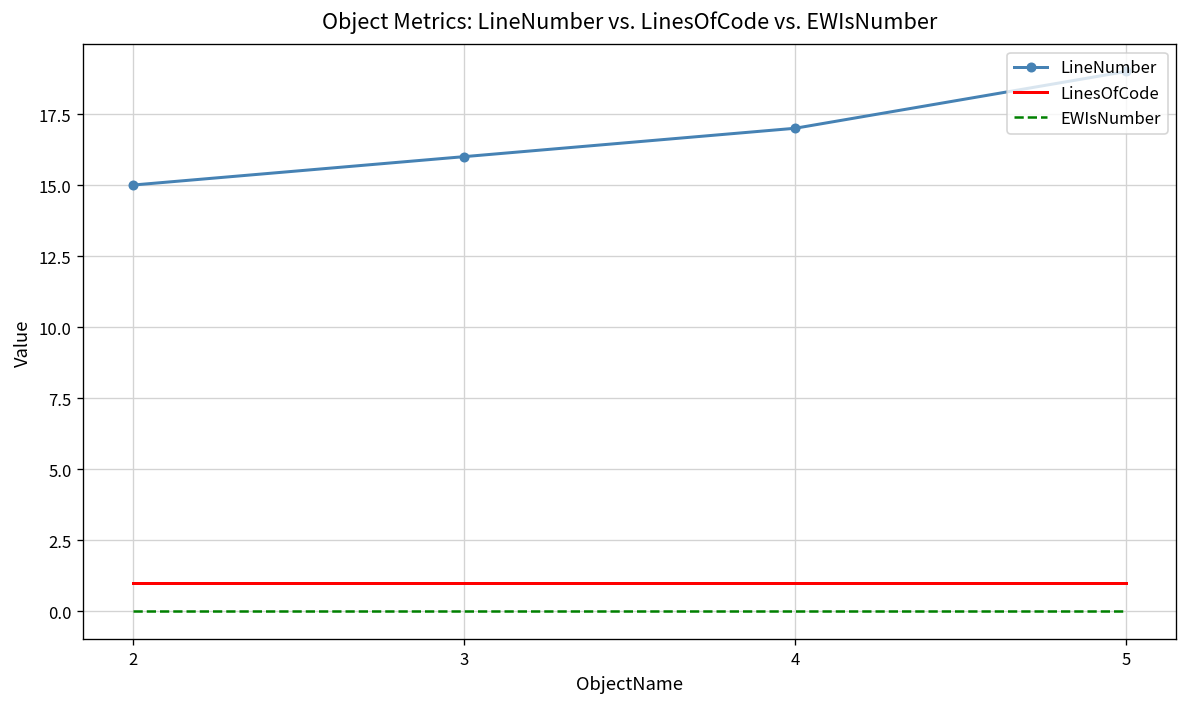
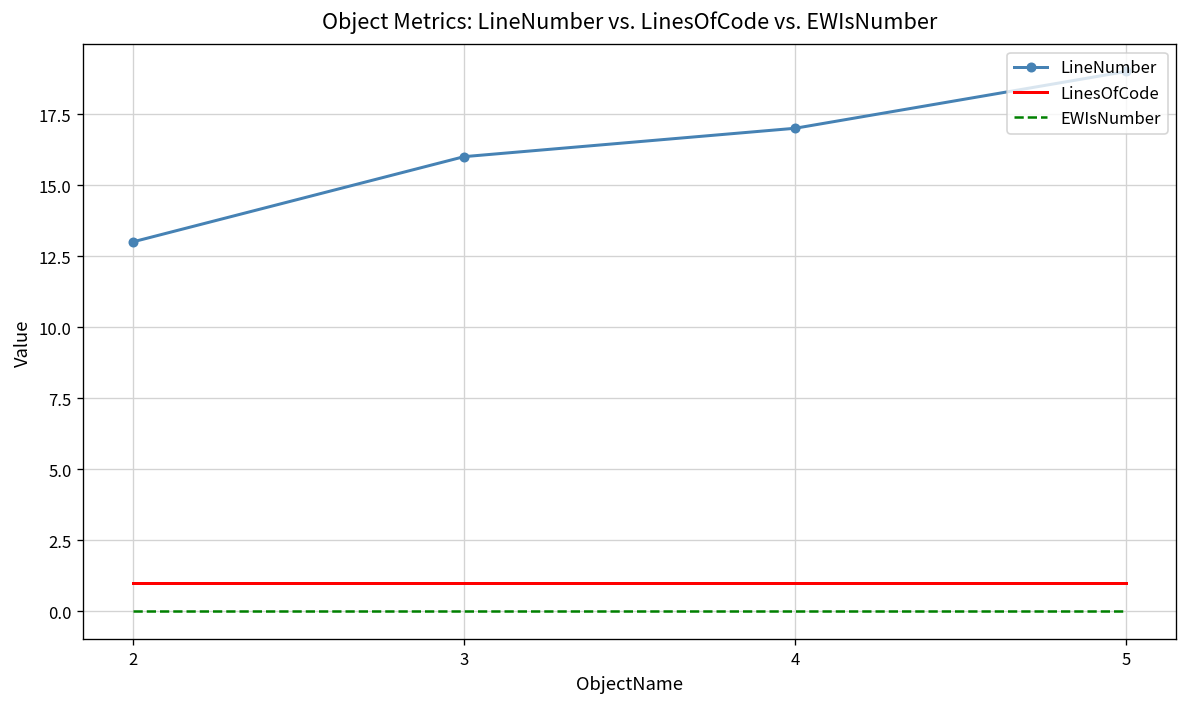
  {
    "LineNumber": {
-     "2": 15,
+     "2": 13,
      "3": 16,
      "4": 17
    },
    "LinesOfCode": {
      "2": 1,
      "3": 1,
      "4": 1,
      "5": 1
    },
    "EWIsNumber": {
      "2": 0,
      "3": 0,
      "4": 0,
      "5": 0
    }
  }
